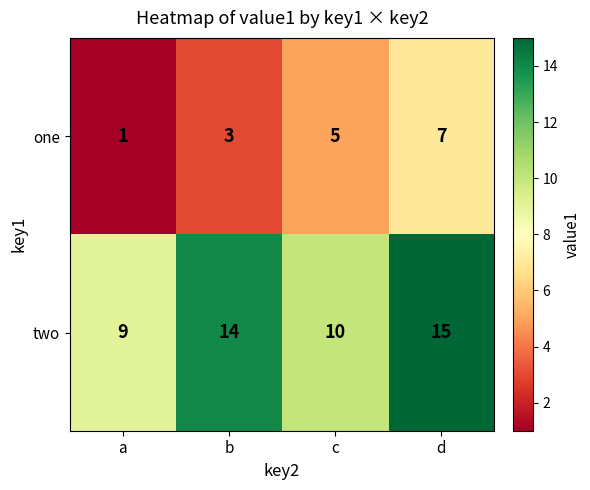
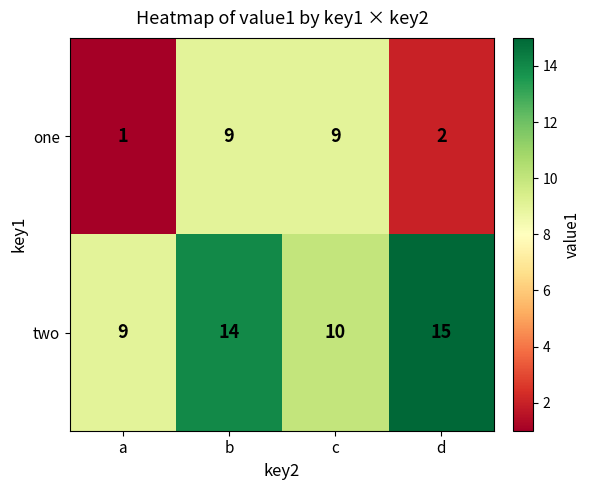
  {
    "one": {
      "a": 1,
-     "b": 3,
-     "c": 5,
-     "d": 7
+     "b": 9,
+     "c": 9,
+     "d": 2
    },
    "two": {
      "a": 9,
      "b": 14,
      "c": 10,
      "d": 15
    }
  }
